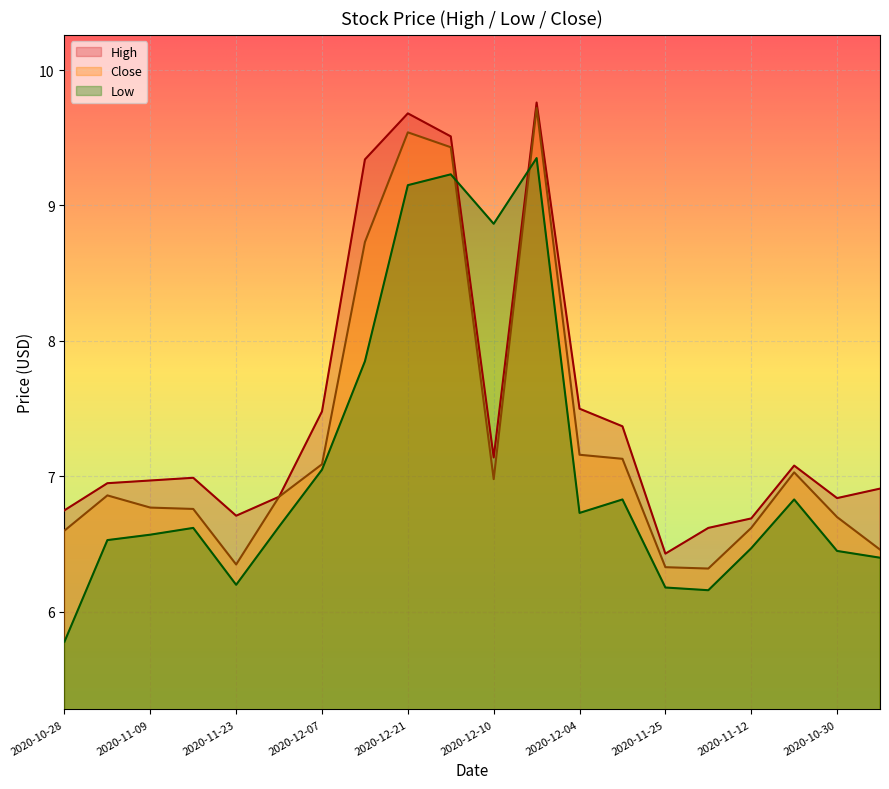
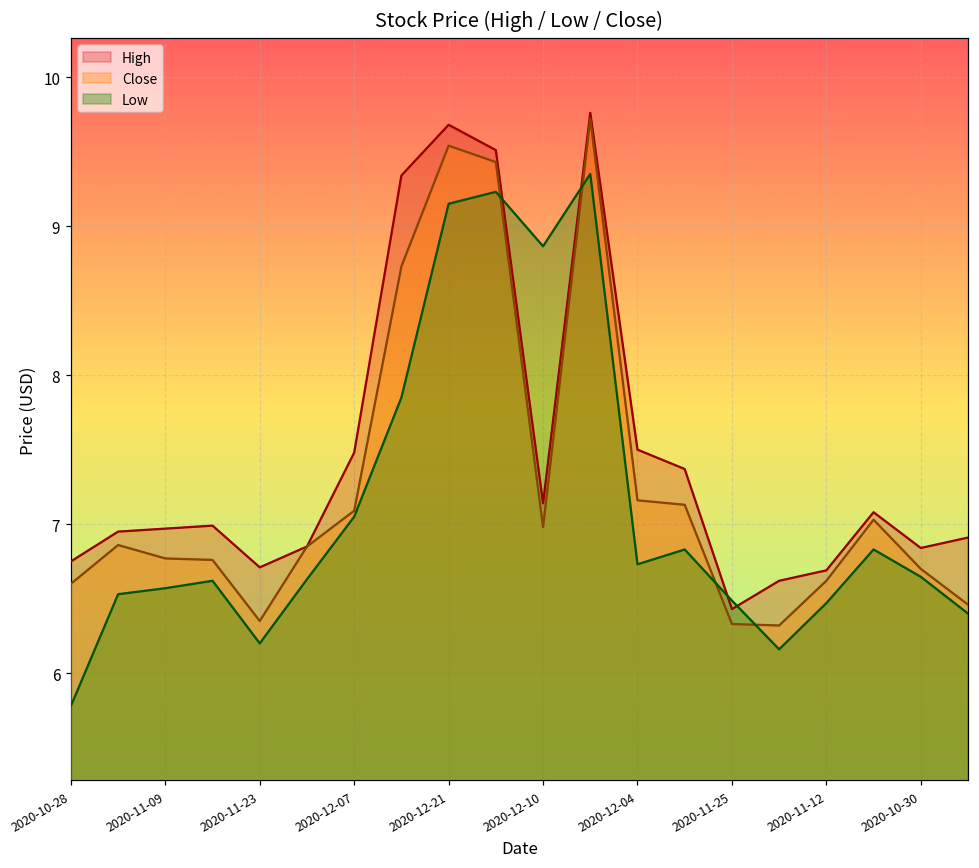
  {
    "Low": {
      "2020-10-28": 5.78,
      "2020-11-09": 6.57,
      "2020-11-23": 6.20,
      "2020-12-07": 7.05,
      "2020-12-21": 9.15,
      "2020-12-10": 8.86,
      "2020-12-04": 6.73,
-     "2020-11-25": 6.18,
+     "2020-11-25": 6.49,
      "2020-11-12": 6.47,
-     "2020-10-30": 6.45
+     "2020-10-30": 6.65
    }
  }
